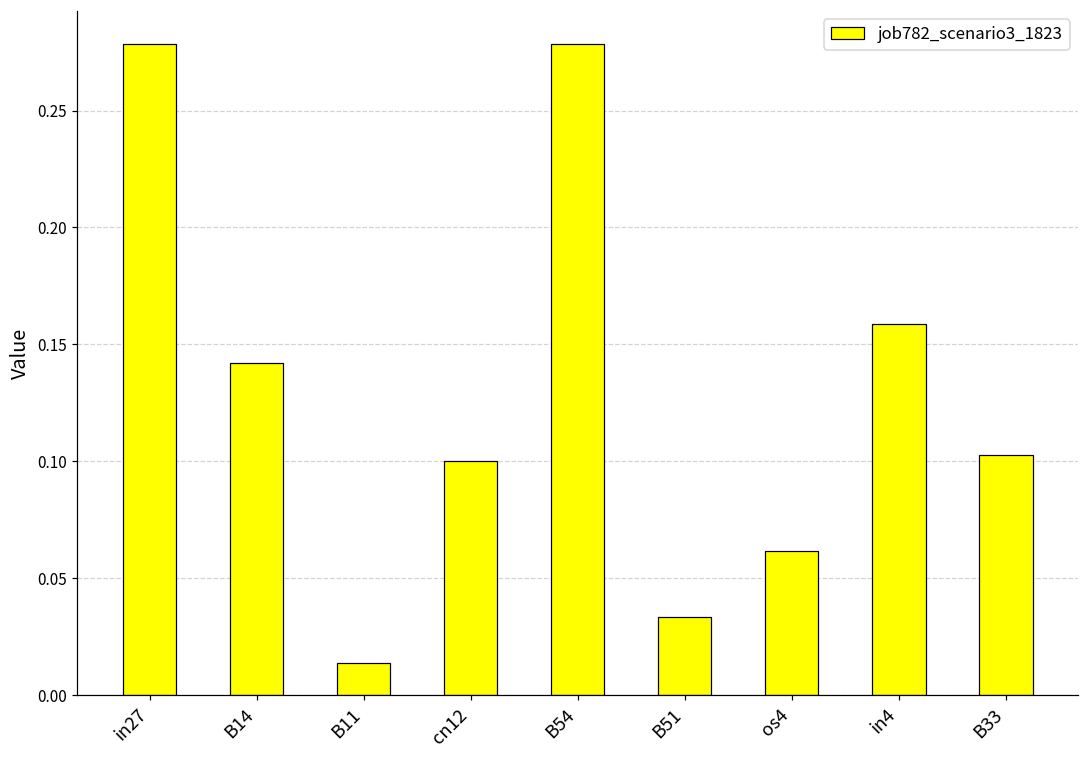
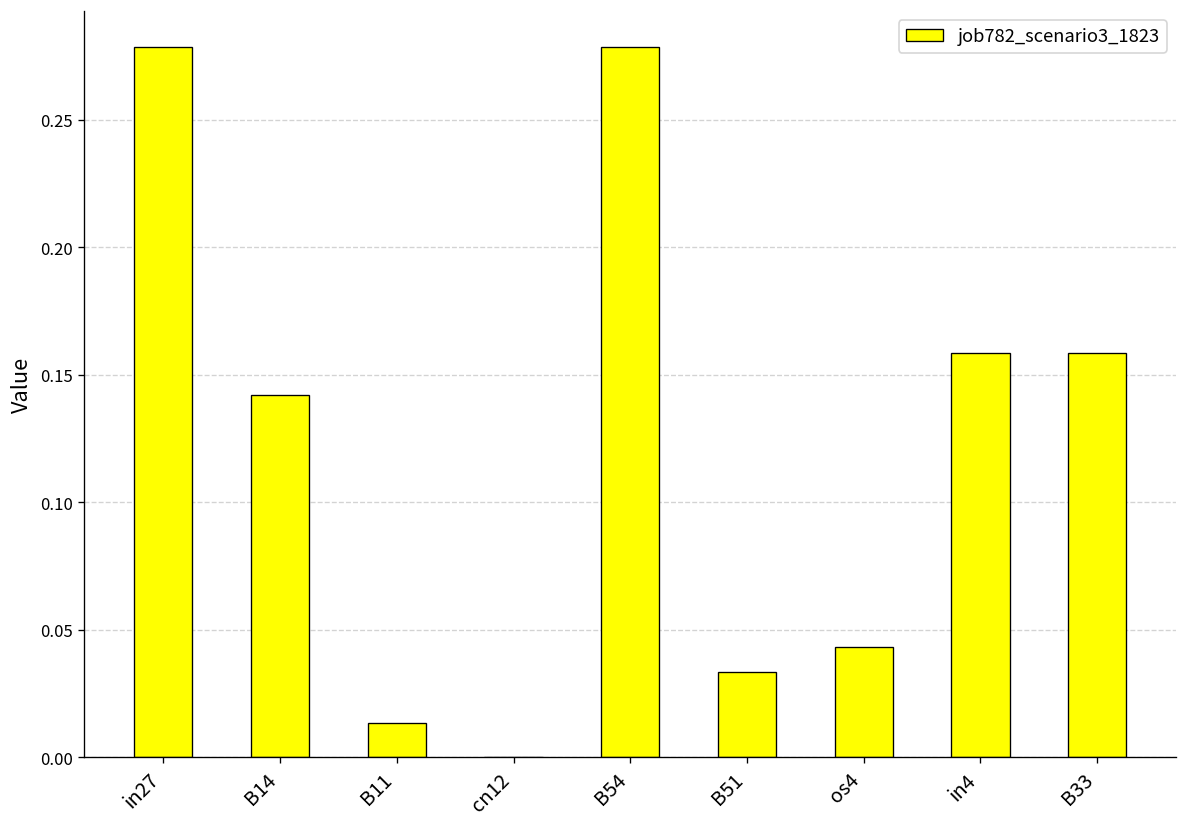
  {
    "in27": 0.279,
    "B14": 0.142,
    "B11": 0.014,
-   "cn12": 0.1,
+   "cn12": 0.0,
    "B54": 0.279,
    "B51": 0.033,
-   "os4": 0.062,
+   "os4": 0.043,
    "in4": 0.159,
-   "B33": 0.103
+   "B33": 0.159
  }
